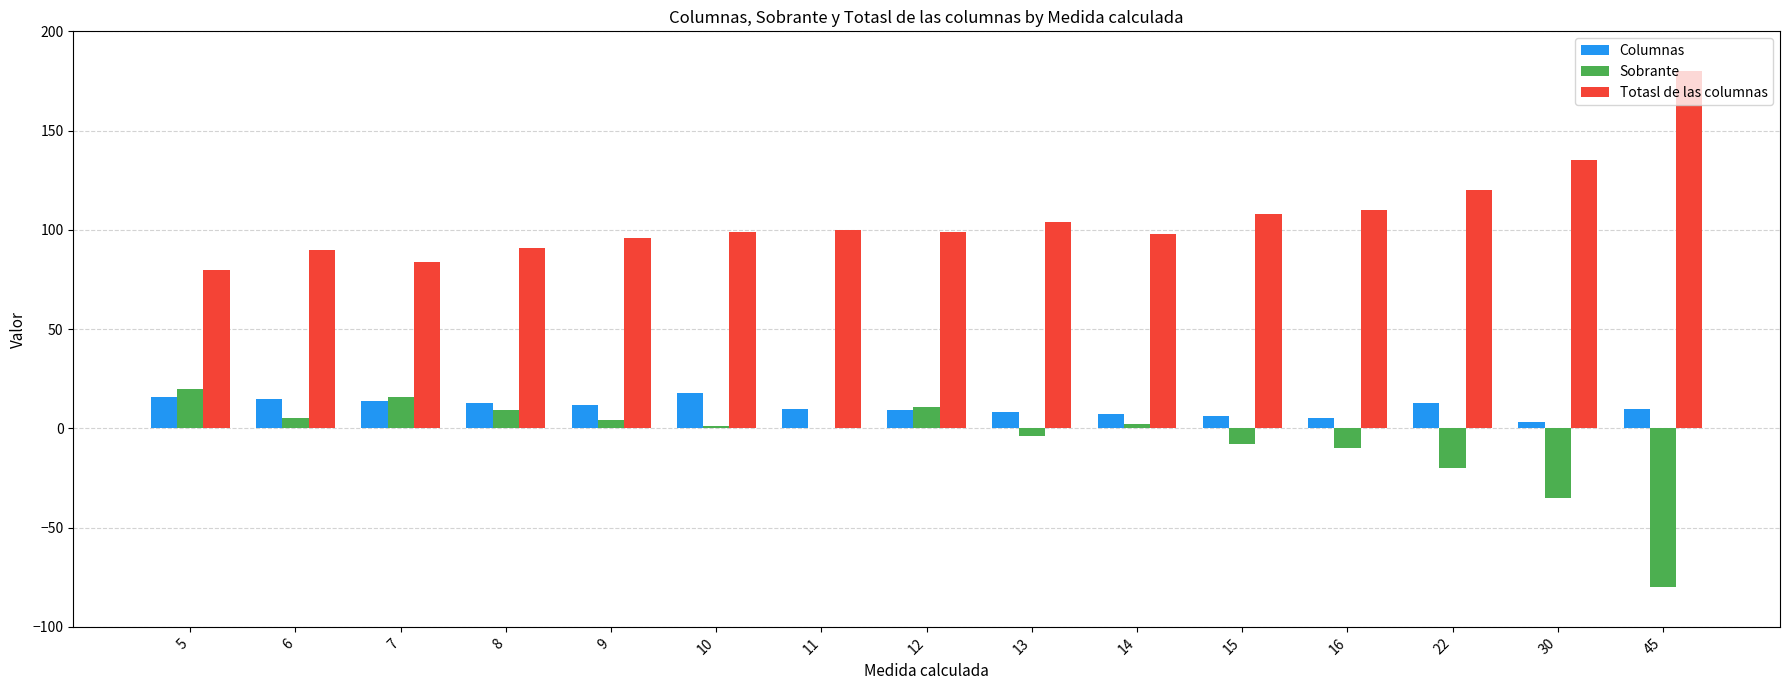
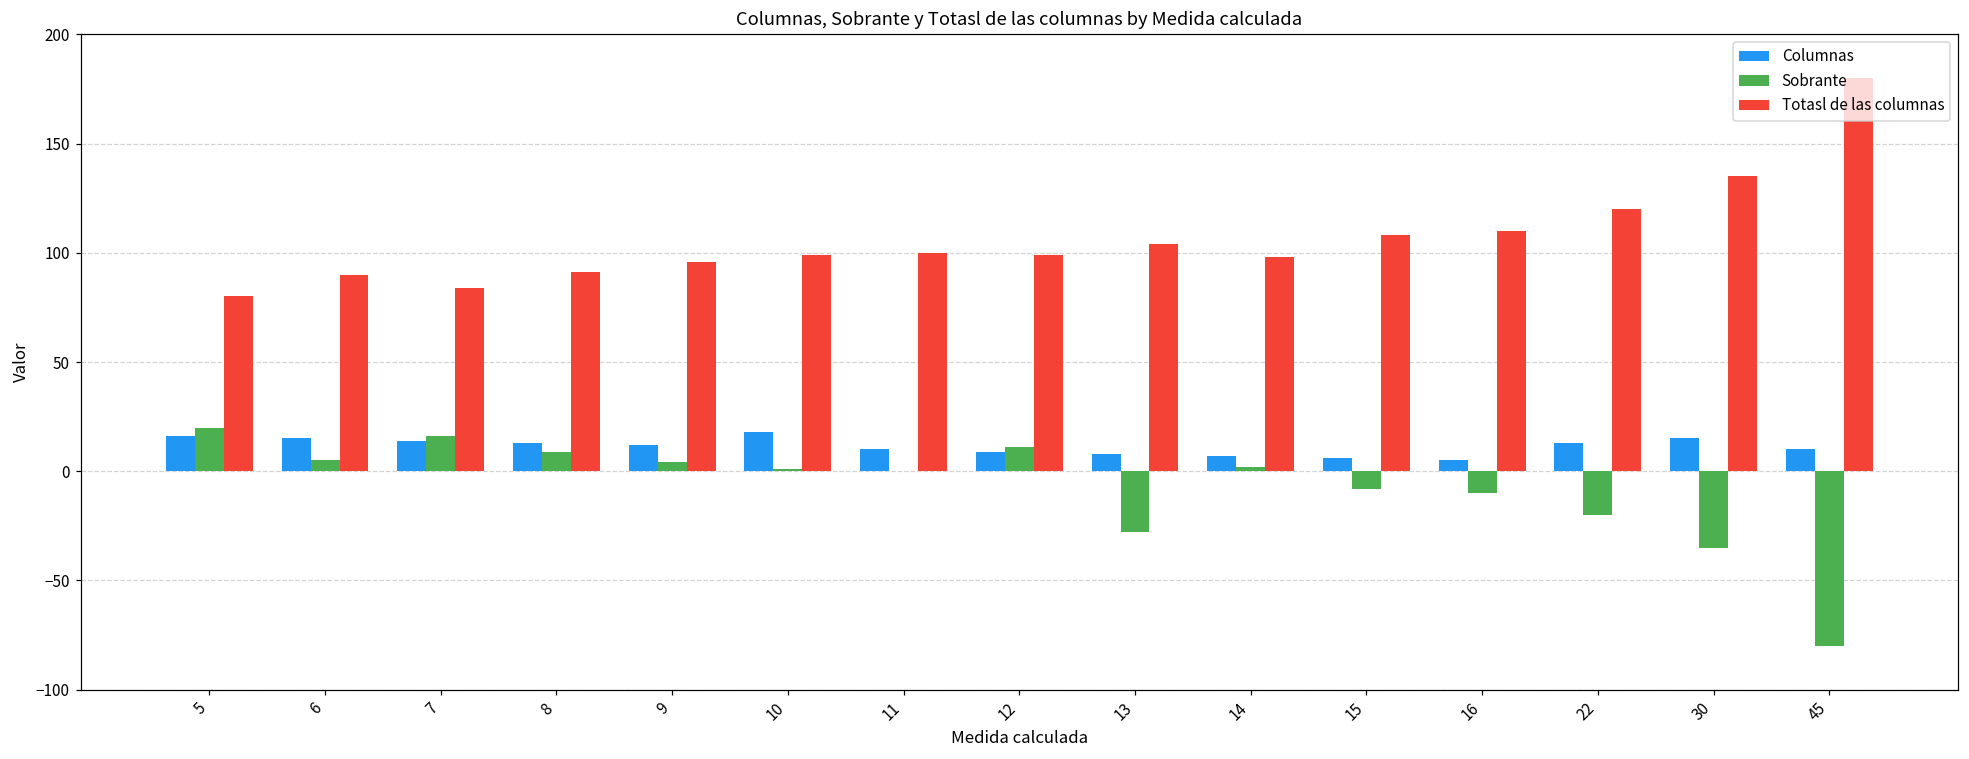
  {
    "Columnas": {
      "5": 16,
      "6": 15,
      "7": 14,
      "8": 13,
      "9": 12,
      "10": 18,
      "11": 10,
      "12": 9,
      "13": 8,
      "14": 7,
      "15": 6,
      "16": 5,
      "22": 13,
-     "30": 3,
+     "30": 15,
      "45": 10
    },
    "Sobrante": {
      "5": 20,
      "6": 5,
      "7": 16,
      "8": 9,
      "9": 4,
      "11": 0,
      "12": 11,
-     "13": -4,
+     "13": -28,
      "14": 2,
      "15": -8,
      "16": -10,
      "22": -20,
      "30": -35,
      "45": -80
    },
    "Totasl de las columnas": {
      "5": 80,
      "6": 90,
      "7": 84,
      "8": 91,
      "9": 96,
      "10": 99,
      "11": 100,
      "12": 99,
      "13": 104,
      "14": 98,
      "15": 108,
      "16": 110,
      "22": 120,
      "30": 135
    }
  }
